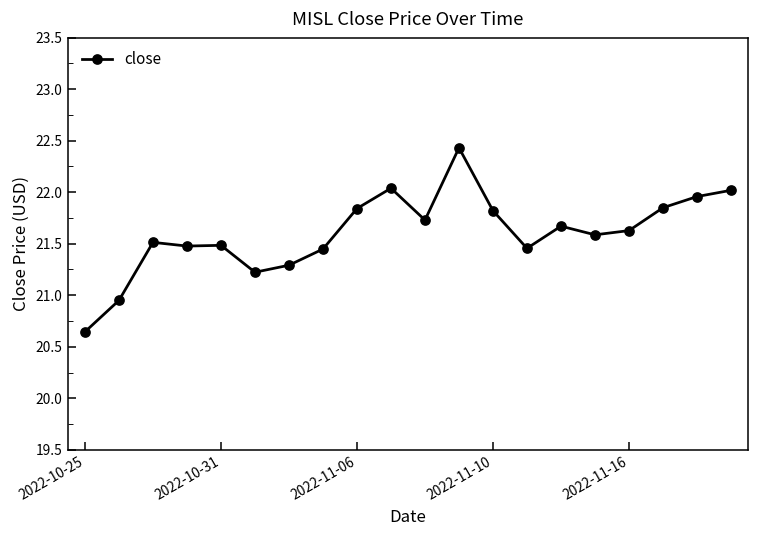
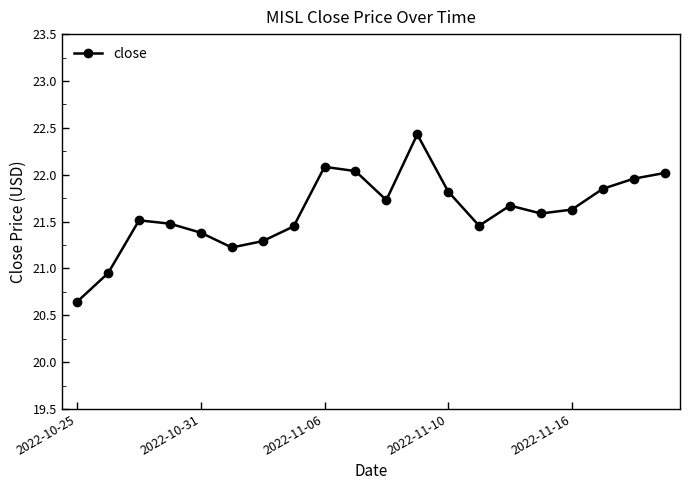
  {
    "2022-10-25": 20.6,
-   "2022-10-31": 21.5,
-   "2022-11-06": 21.8,
+   "2022-10-31": 21.4,
+   "2022-11-06": 22.1,
    "2022-11-10": 21.8,
    "2022-11-16": 21.6
  }
